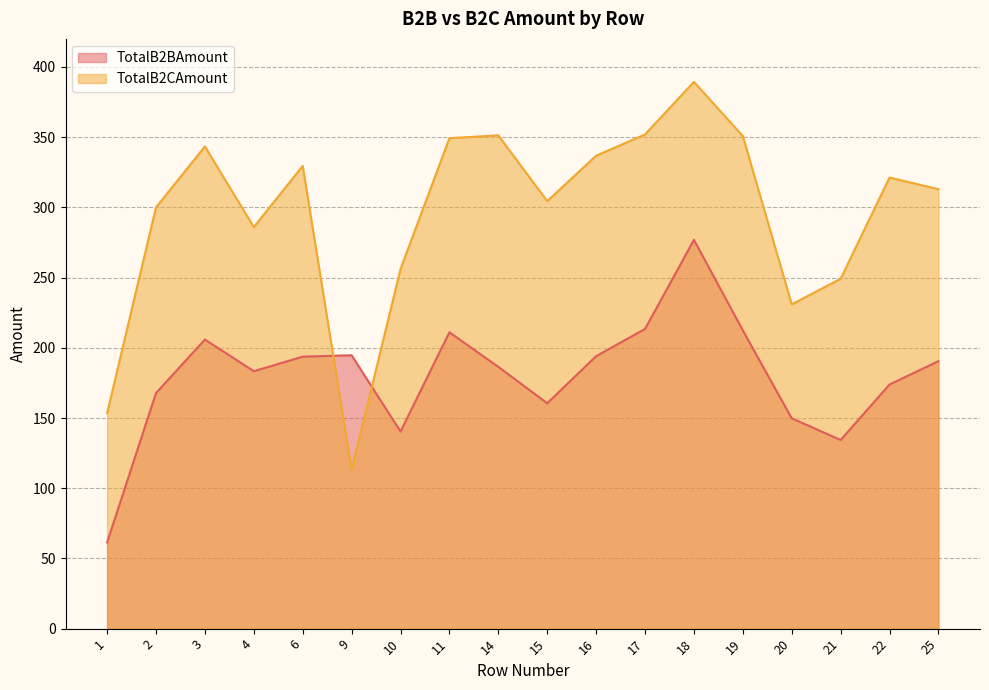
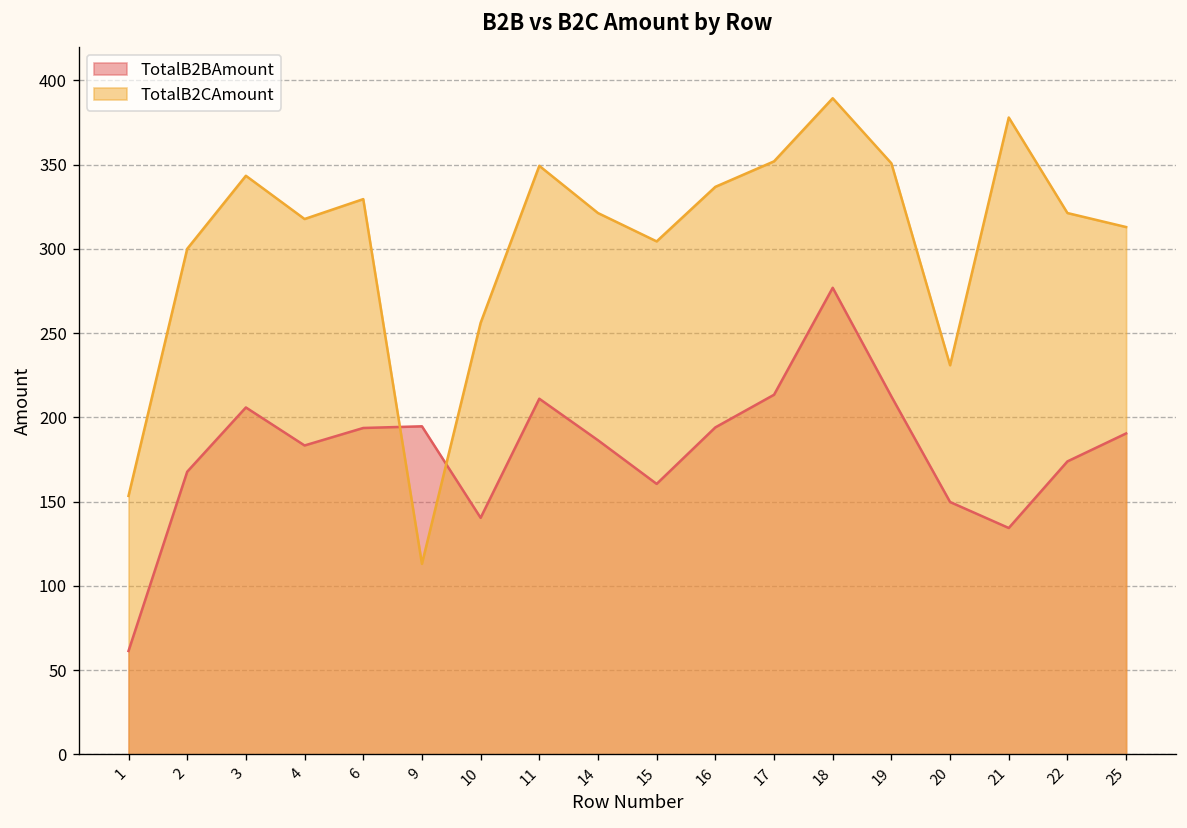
  {
    "TotalB2BAmount": {
      "1": 61,
      "2": 168,
      "3": 206,
      "4": 183,
      "6": 194,
      "9": 195,
      "10": 140,
      "11": 211,
      "14": 186,
      "15": 161,
      "16": 194,
      "17": 213,
      "18": 277,
      "19": 212,
      "20": 150,
      "21": 134,
      "22": 174,
      "25": 190
    },
    "TotalB2CAmount": {
      "1": 153,
      "2": 300,
      "3": 343,
-     "4": 286,
+     "4": 318,
      "6": 330,
      "9": 113,
      "10": 256,
      "11": 349,
-     "14": 351,
+     "14": 321,
      "15": 304,
      "16": 337,
      "17": 352,
      "18": 389,
      "19": 351,
      "20": 231,
-     "21": 249,
+     "21": 378,
      "22": 321,
      "25": 313
    }
  }
